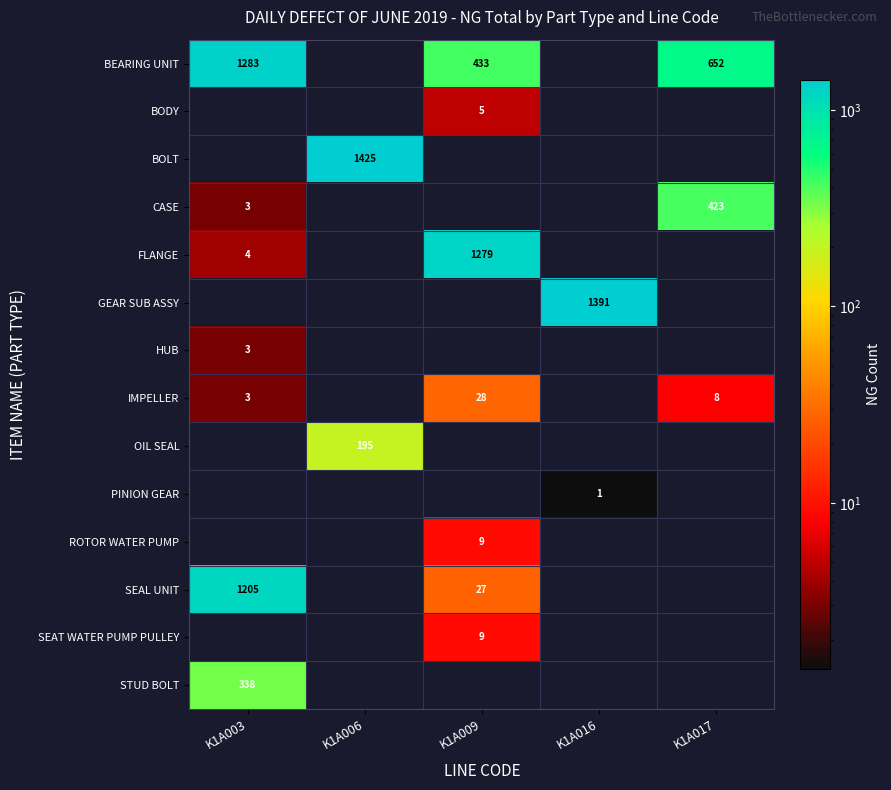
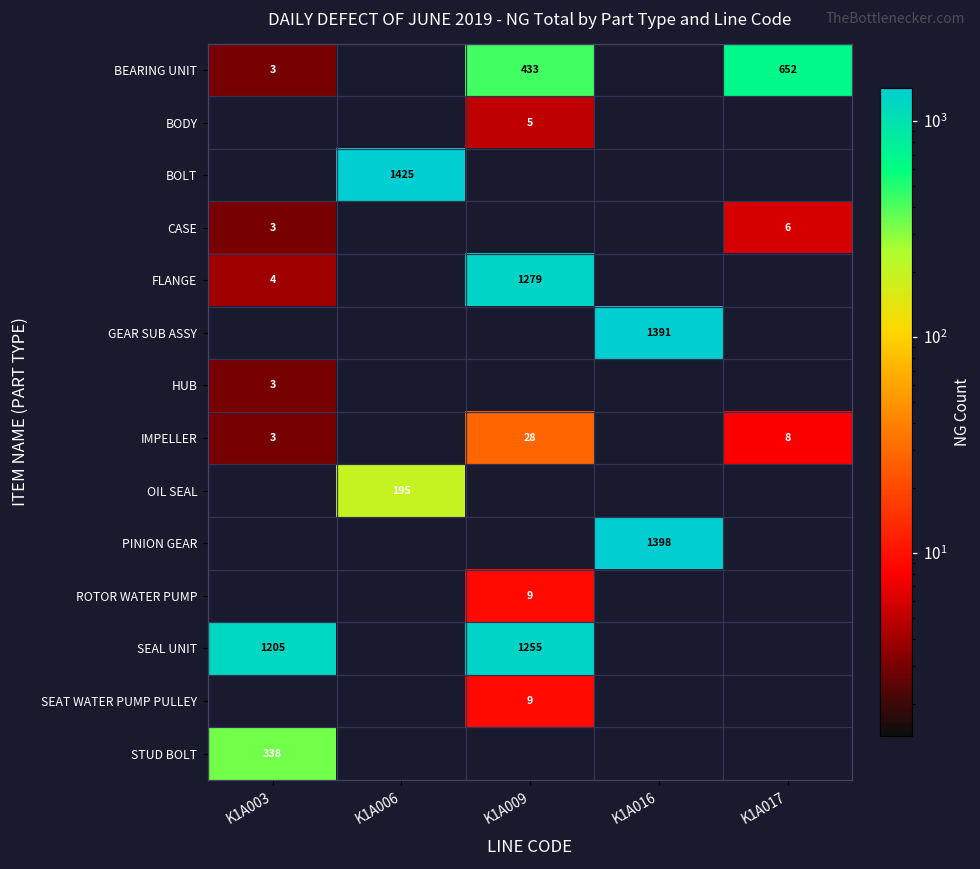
  {
    "BEARING UNIT": {
-     "K1A003": 1283,
+     "K1A003": 3,
      "K1A009": 433,
      "K1A017": 652
    },
    "BODY": {
      "K1A009": 5
    },
    "BOLT": {
      "K1A006": 1425
    },
    "CASE": {
      "K1A003": 3,
-     "K1A017": 423
+     "K1A017": 6
    },
    "FLANGE": {
      "K1A003": 4,
      "K1A009": 1279
    },
    "GEAR SUB ASSY": {
      "K1A016": 1391
    },
    "HUB": {
      "K1A003": 3
    },
    "IMPELLER": {
      "K1A003": 3,
      "K1A009": 28,
      "K1A017": 8
    },
    "OIL SEAL": {
      "K1A006": 195
    },
    "PINION GEAR": {
-     "K1A016": 1
+     "K1A016": 1398
    },
    "ROTOR WATER PUMP": {
      "K1A009": 9
    },
    "SEAL UNIT": {
      "K1A003": 1205,
-     "K1A009": 27
+     "K1A009": 1255
    },
    "SEAT WATER PUMP PULLEY": {
      "K1A009": 9
    },
    "STUD BOLT": {
      "K1A003": 338
    }
  }
